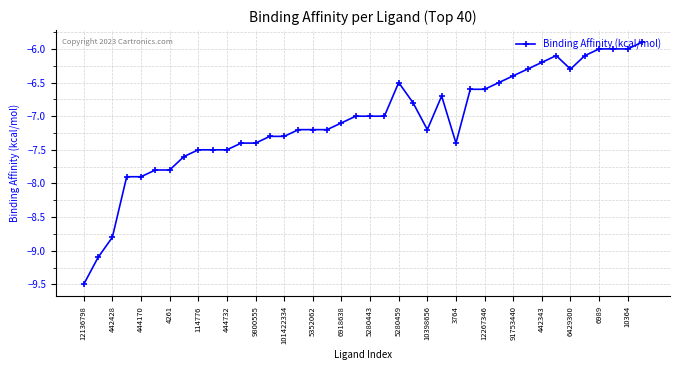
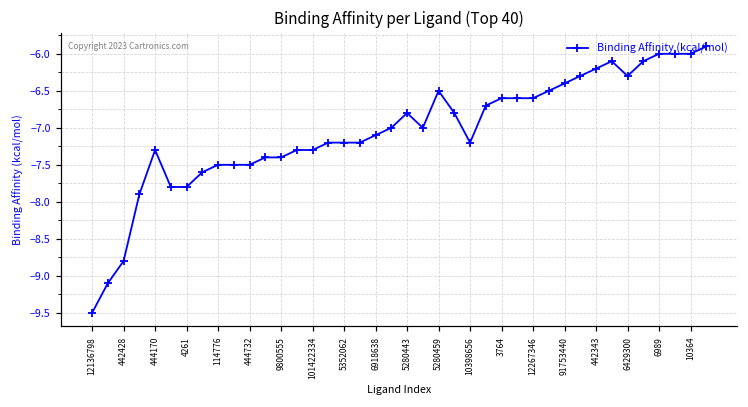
  {
    "12136798": -9.5,
    "442428": -8.8,
-   "444170": -7.9,
+   "444170": -7.3,
    "4261": -7.8,
    "114776": -7.5,
    "444732": -7.5,
    "9800555": -7.4,
    "101422334": -7.3,
    "5352062": -7.2,
    "6918638": -7.1,
-   "5280443": -7.0,
+   "5280443": -6.8,
    "5280459": -6.5,
    "10398656": -7.2,
-   "3764": -7.4,
+   "3764": -6.6,
    "12267346": -6.6,
    "91753440": -6.4,
    "442343": -6.2,
    "6429300": -6.3,
    "6989": -6.0,
    "10364": -6.0
  }
